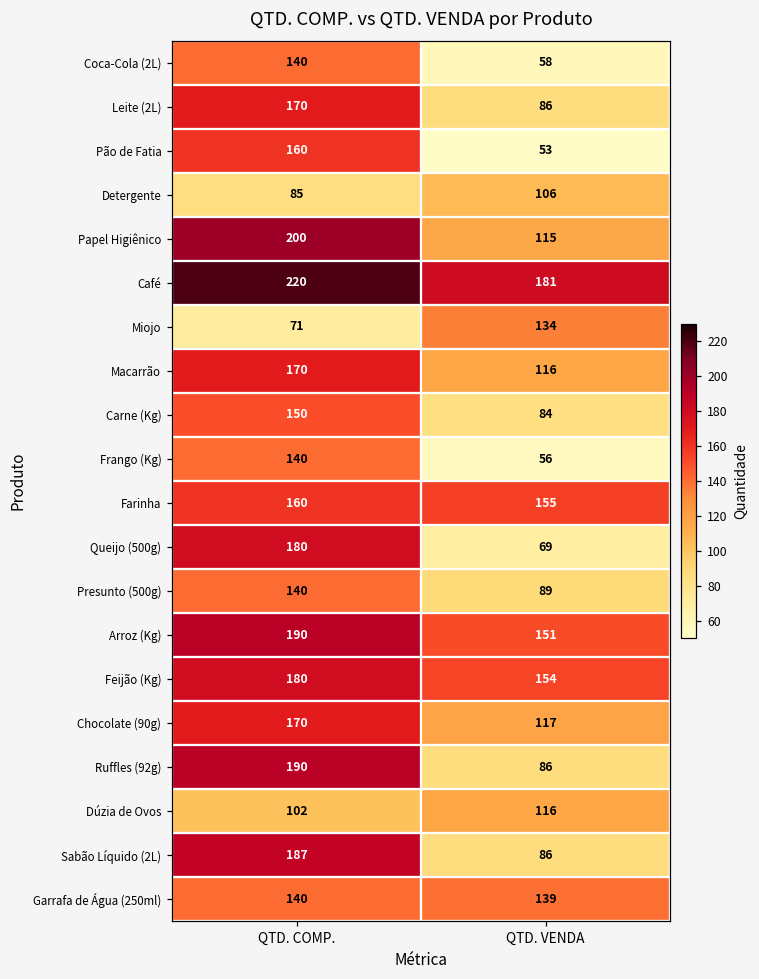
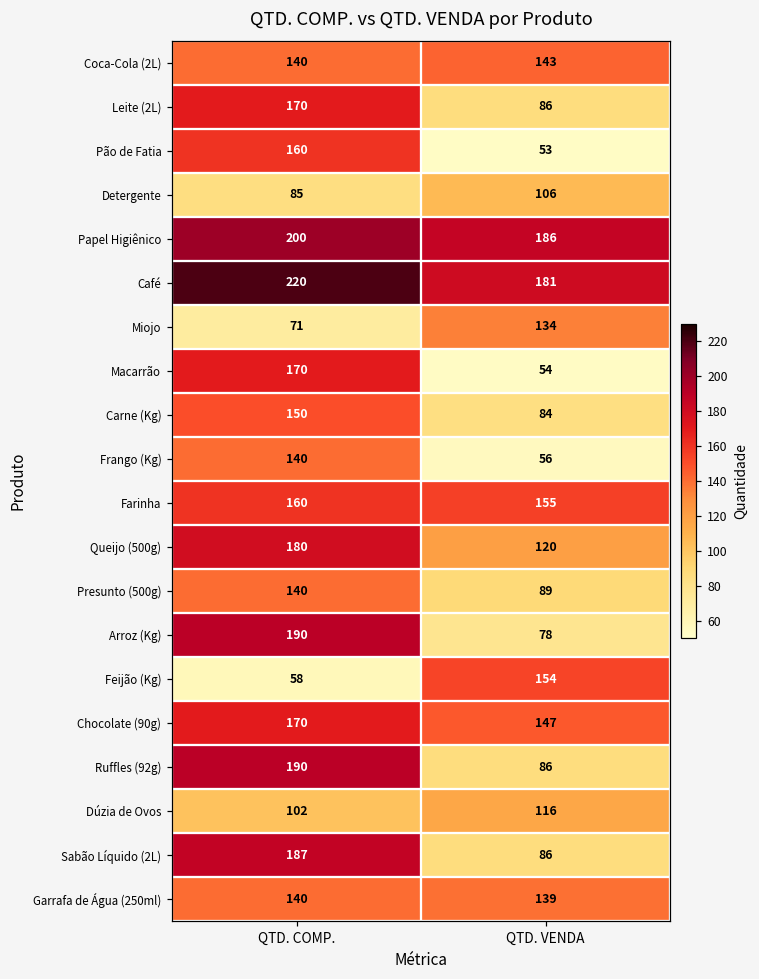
  {
    "Coca-Cola (2L)": {
      "QTD. COMP.": 140,
-     "QTD. VENDA": 58
+     "QTD. VENDA": 143
    },
    "Leite (2L)": {
      "QTD. COMP.": 170,
      "QTD. VENDA": 86
    },
    "Pão de Fatia": {
      "QTD. COMP.": 160,
      "QTD. VENDA": 53
    },
    "Detergente": {
      "QTD. COMP.": 85,
      "QTD. VENDA": 106
    },
    "Papel Higiênico": {
      "QTD. COMP.": 200,
-     "QTD. VENDA": 115
+     "QTD. VENDA": 186
    },
    "Café": {
      "QTD. COMP.": 220,
      "QTD. VENDA": 181
    },
    "Miojo": {
      "QTD. COMP.": 71,
      "QTD. VENDA": 134
    },
    "Macarrão": {
      "QTD. COMP.": 170,
-     "QTD. VENDA": 116
+     "QTD. VENDA": 54
    },
    "Carne (Kg)": {
      "QTD. COMP.": 150,
      "QTD. VENDA": 84
    },
    "Frango (Kg)": {
      "QTD. COMP.": 140,
      "QTD. VENDA": 56
    },
    "Farinha": {
      "QTD. COMP.": 160,
      "QTD. VENDA": 155
    },
    "Queijo (500g)": {
      "QTD. COMP.": 180,
-     "QTD. VENDA": 69
+     "QTD. VENDA": 120
    },
    "Presunto (500g)": {
      "QTD. COMP.": 140,
      "QTD. VENDA": 89
    },
    "Arroz (Kg)": {
      "QTD. COMP.": 190,
-     "QTD. VENDA": 151
+     "QTD. VENDA": 78
    },
    "Feijão (Kg)": {
-     "QTD. COMP.": 180,
+     "QTD. COMP.": 58,
      "QTD. VENDA": 154
    },
    "Chocolate (90g)": {
      "QTD. COMP.": 170,
-     "QTD. VENDA": 117
+     "QTD. VENDA": 147
    },
    "Ruffles (92g)": {
      "QTD. COMP.": 190,
      "QTD. VENDA": 86
    },
    "Dúzia de Ovos": {
      "QTD. COMP.": 102,
      "QTD. VENDA": 116
    },
    "Sabão Líquido (2L)": {
      "QTD. COMP.": 187,
      "QTD. VENDA": 86
    },
    "Garrafa de Água (250ml)": {
      "QTD. COMP.": 140,
      "QTD. VENDA": 139
    }
  }
